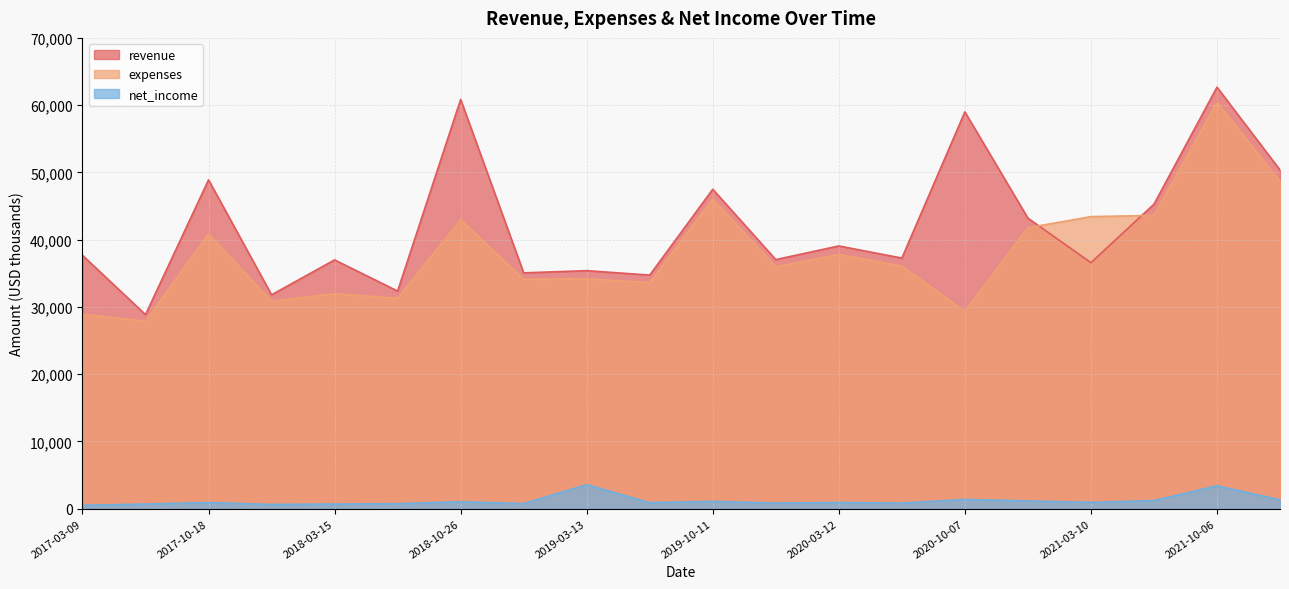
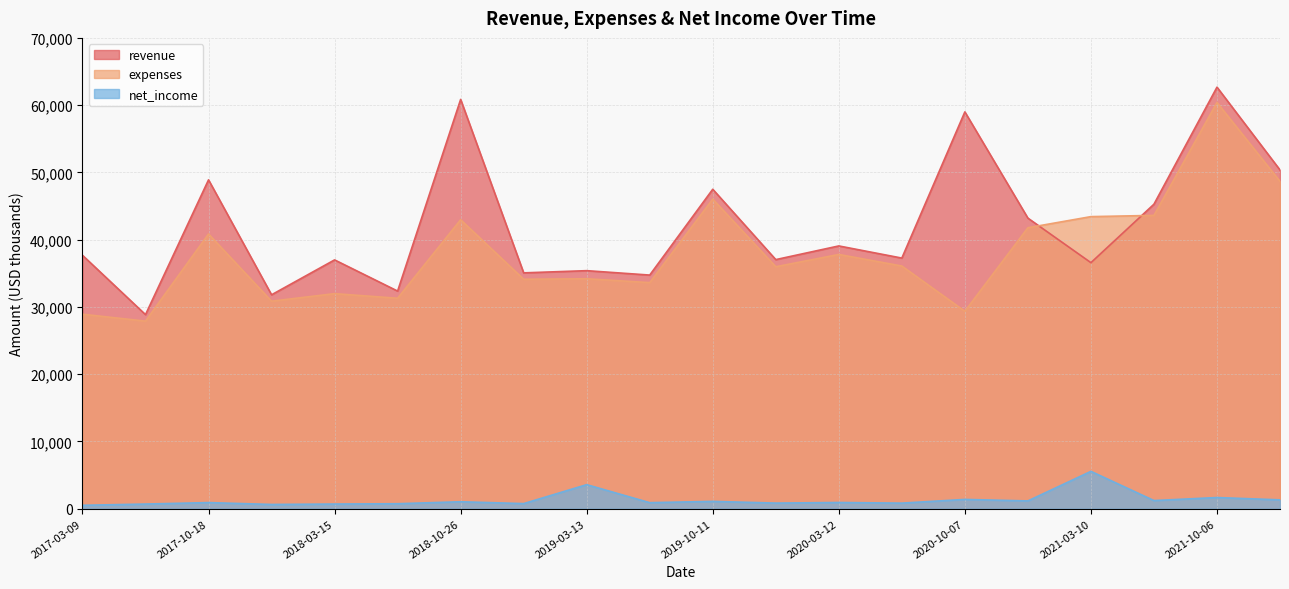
  {
    "revenue": {
      "2017-03-09": "38,000",
      "2017-10-18": "49,000",
      "2018-03-15": "37,000",
      "2018-10-26": "61,000",
      "2019-03-13": "35,000",
      "2019-10-11": "47,000",
      "2020-03-12": "39,000",
      "2020-10-07": "59,000",
      "2021-03-10": "37,000",
      "2021-10-06": "63,000"
    },
    "expenses": {
      "2017-03-09": "29,000",
      "2017-10-18": "41,000",
      "2018-03-15": "32,000",
      "2018-10-26": "43,000",
      "2019-03-13": "34,000",
      "2019-10-11": "46,000",
      "2020-03-12": "38,000",
      "2020-10-07": "29,000",
      "2021-03-10": "43,000",
      "2021-10-06": "60,000"
    },
    "net_income": {
      "2017-03-09": "1,000",
      "2017-10-18": "1,000",
      "2018-03-15": "1,000",
      "2018-10-26": "1,000",
      "2019-03-13": "4,000",
      "2019-10-11": "1,000",
      "2020-03-12": "1,000",
      "2020-10-07": "1,000",
-     "2021-03-10": "1,000",
-     "2021-10-06": "3,000"
+     "2021-03-10": "6,000",
+     "2021-10-06": "2,000"
    }
  }
